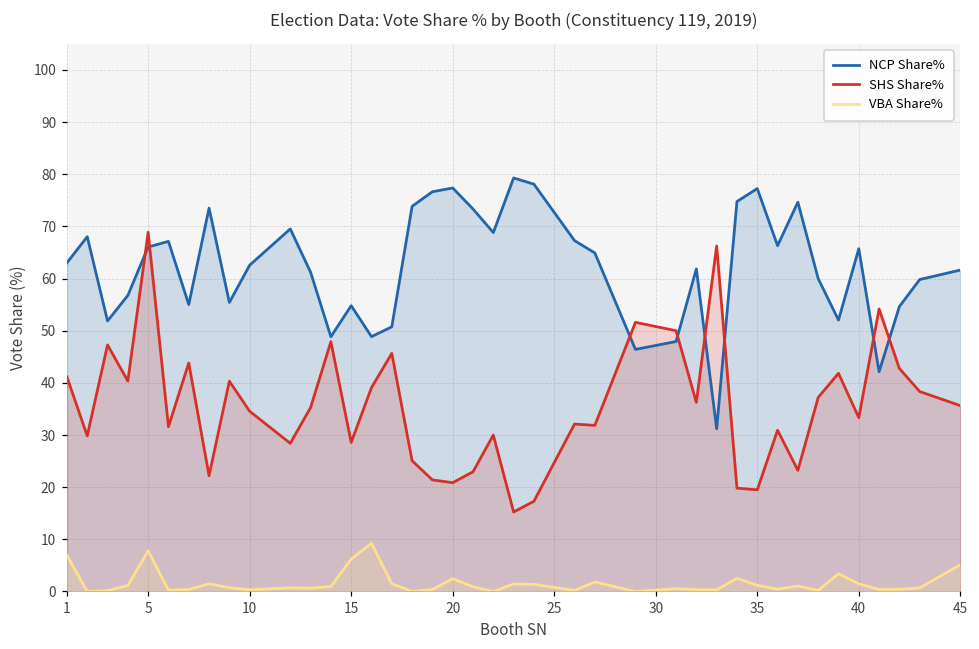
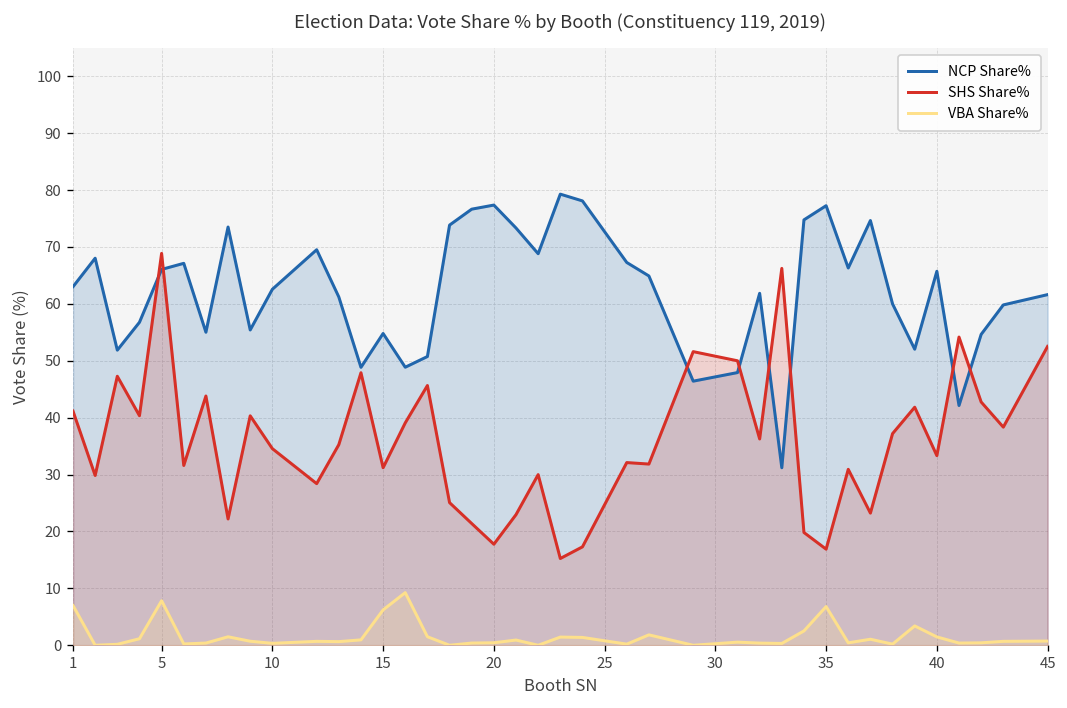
  {
    "NCP Share%": {
      "1": 63,
      "5": 66,
      "10": 63,
      "15": 55,
      "20": 77,
      "35": 77,
      "40": 66,
      "45": 62
    },
    "SHS Share%": {
      "1": 41,
      "5": 69,
      "10": 35,
-     "15": 29,
-     "20": 21,
-     "35": 19,
+     "15": 31,
+     "20": 18,
+     "35": 17,
      "40": 33,
-     "45": 36
+     "45": 53
    },
    "VBA Share%": {
      "1": 7,
      "5": 8,
      "10": 0,
      "15": 6,
-     "20": 2,
-     "35": 1,
+     "20": 0,
+     "35": 7,
      "40": 1,
-     "45": 5
+     "45": 1
    }
  }
